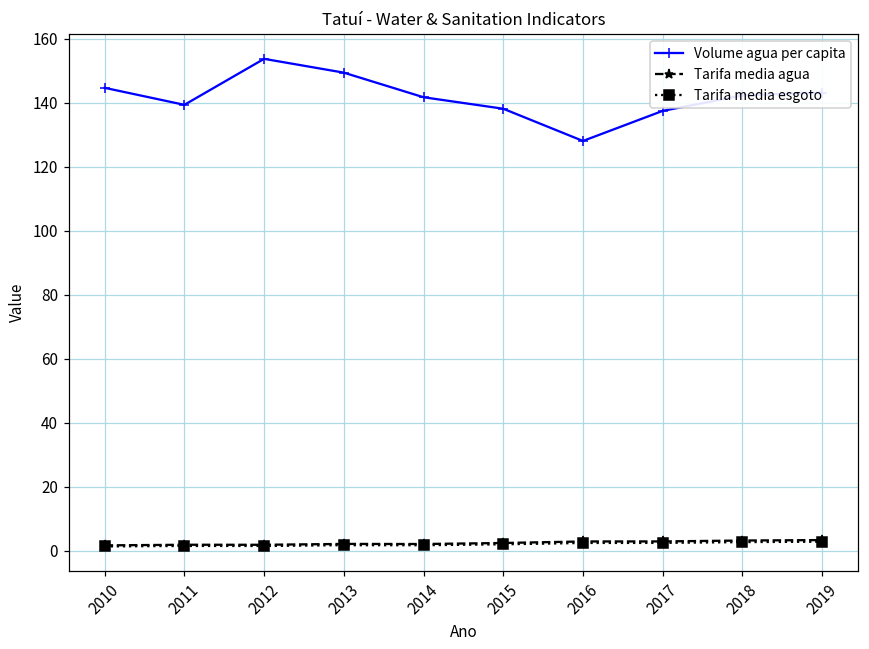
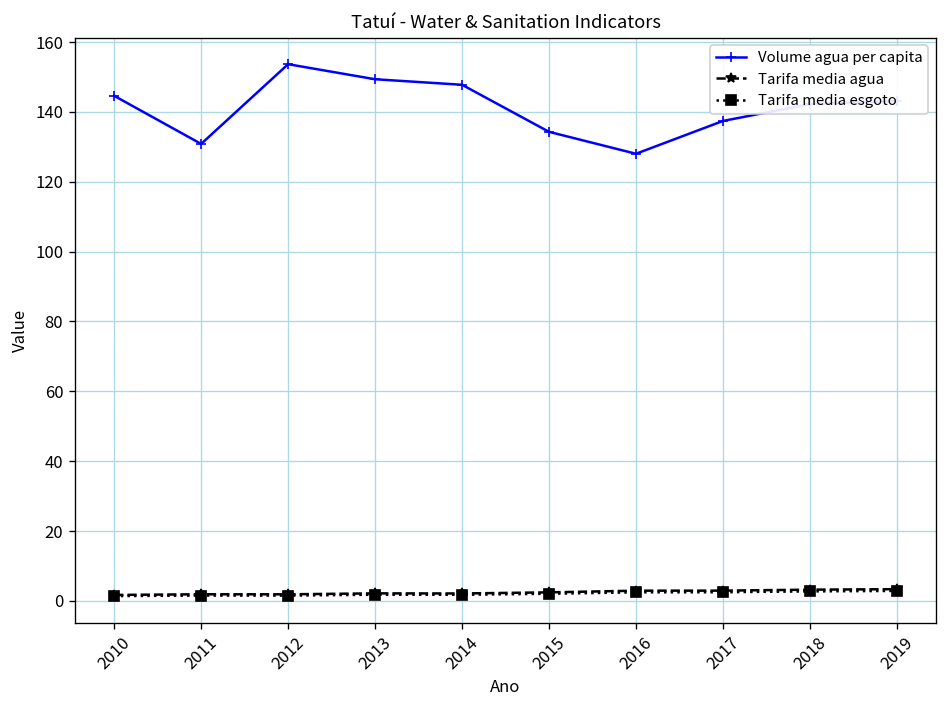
  {
    "Volume agua per capita": {
      "2010": 145,
-     "2011": 139,
+     "2011": 131,
      "2012": 154,
      "2013": 149,
-     "2014": 142,
-     "2015": 138,
+     "2014": 148,
+     "2015": 134,
      "2016": 128,
      "2017": 137
    }
  }
